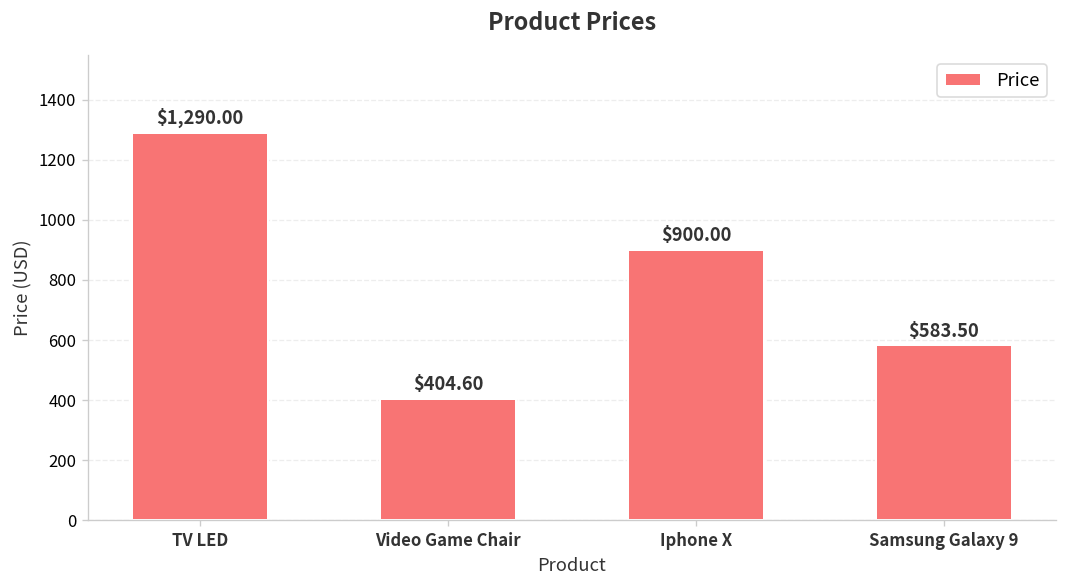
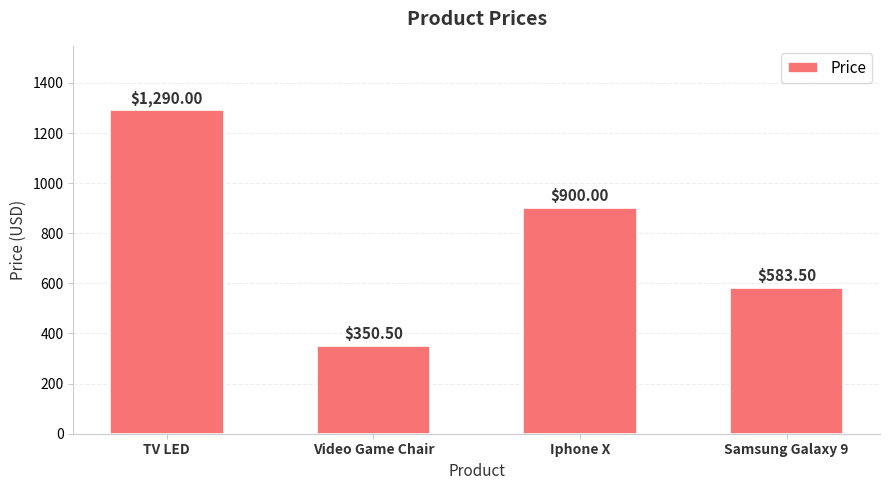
  {
    "TV LED": "$1,290.00",
-   "Video Game Chair": "$404.60",
+   "Video Game Chair": "$350.50",
    "Iphone X": "$900.00",
    "Samsung Galaxy 9": "$583.50"
  }
